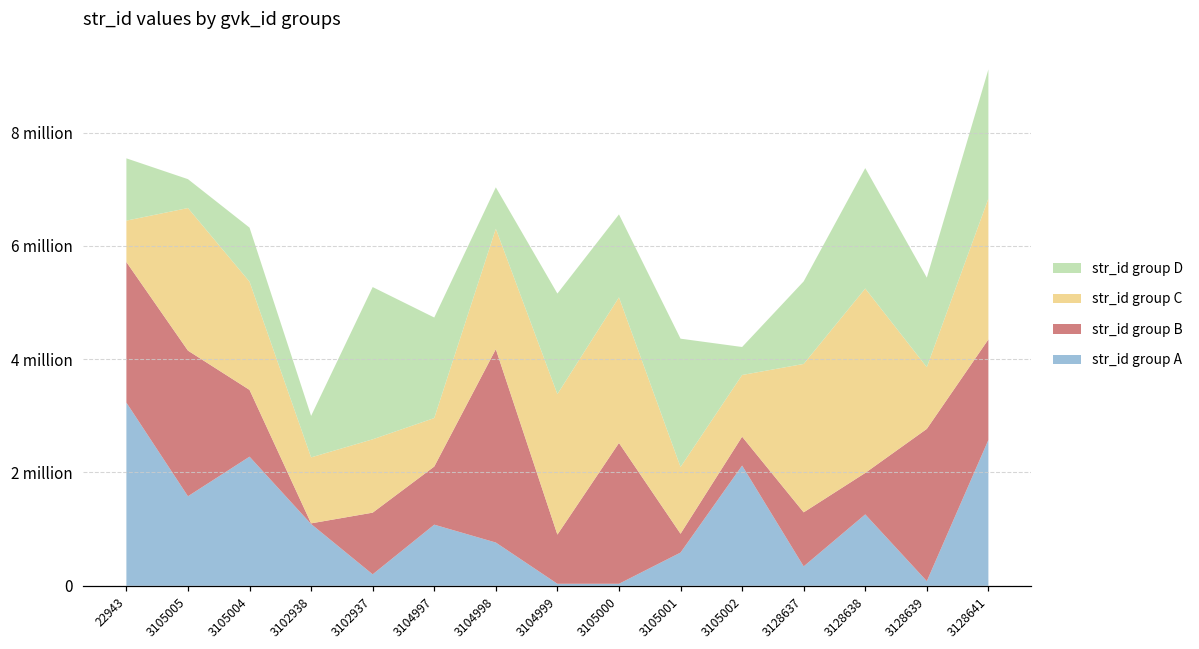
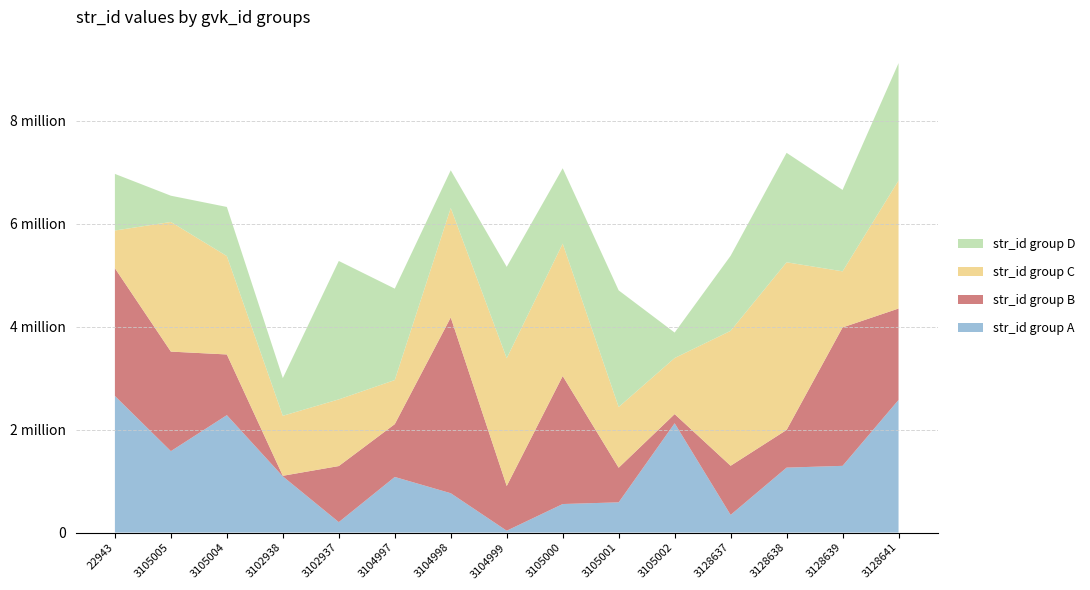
  {
    "str_id group A": {
-     "22943": "3.2 million",
+     "22943": "2.7 million",
      "3105005": "1.6 million",
      "3105004": "2.3 million",
      "3102937": "0.2 million",
      "3104997": "1.1 million",
      "3104998": "0.8 million",
-     "3105000": "0.0 million",
+     "3105000": "0.6 million",
      "3105001": "0.6 million",
      "3105002": "2.1 million",
      "3128637": "0.3 million",
      "3128638": "1.3 million",
-     "3128639": "0.1 million",
+     "3128639": "1.3 million",
      "3128641": "2.6 million"
    },
    "str_id group B": {
      "22943": "2.5 million",
-     "3105005": "2.6 million",
+     "3105005": "1.9 million",
      "3105004": "1.2 million",
      "3102937": "1.1 million",
      "3104997": "1.0 million",
      "3104998": "3.4 million",
      "3104999": "0.9 million",
      "3105000": "2.5 million",
-     "3105001": "0.3 million",
-     "3105002": "0.5 million",
+     "3105001": "0.7 million",
+     "3105002": "0.2 million",
      "3128637": "1.0 million",
      "3128638": "0.7 million",
      "3128639": "2.7 million",
      "3128641": "1.8 million"
    },
    "str_id group C": {
      "22943": "0.7 million",
      "3105005": "2.5 million",
      "3105004": "1.9 million",
      "3102938": "1.2 million",
      "3102937": "1.3 million",
      "3104997": "0.9 million",
      "3104998": "2.1 million",
      "3104999": "2.5 million",
      "3105000": "2.6 million",
      "3105001": "1.2 million",
      "3105002": "1.1 million",
      "3128637": "2.6 million",
      "3128638": "3.3 million",
      "3128639": "1.1 million",
      "3128641": "2.5 million"
    },
    "str_id group D": {
      "22943": "1.1 million",
      "3105005": "0.5 million",
      "3105004": "1.0 million",
      "3102938": "0.7 million",
      "3102937": "2.7 million",
      "3104997": "1.8 million",
      "3104998": "0.7 million",
      "3104999": "1.8 million",
      "3105000": "1.5 million",
      "3105001": "2.3 million",
      "3105002": "0.5 million",
      "3128637": "1.5 million",
      "3128638": "2.1 million",
      "3128639": "1.6 million",
      "3128641": "2.3 million"
    }
  }
